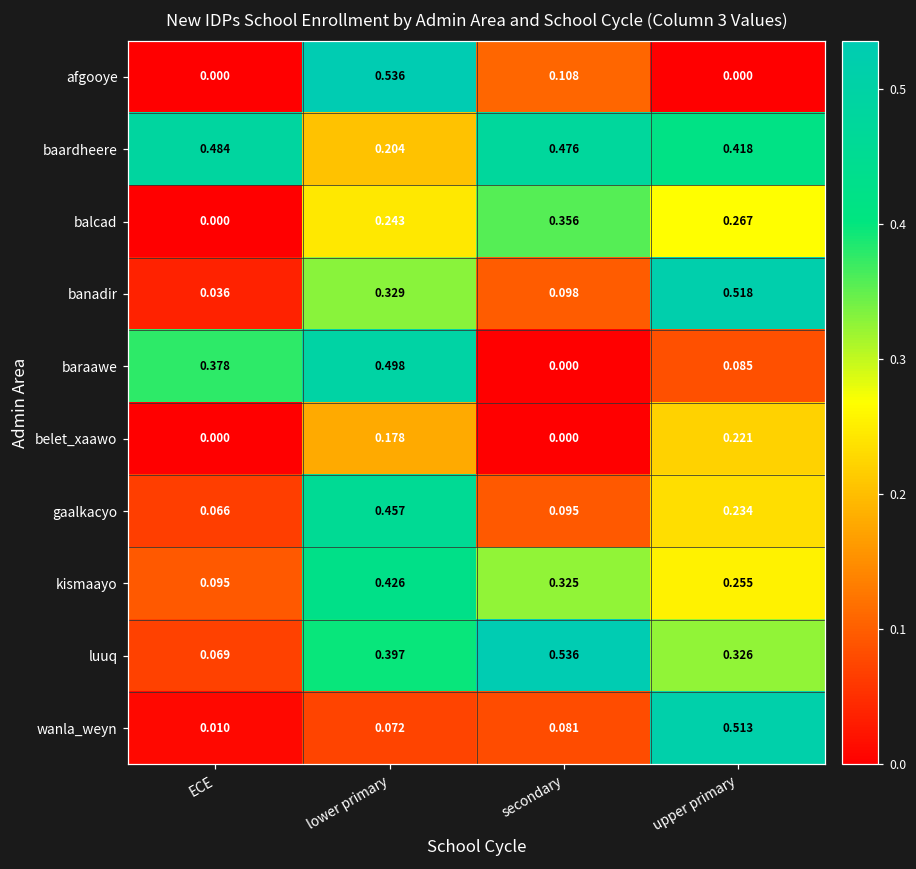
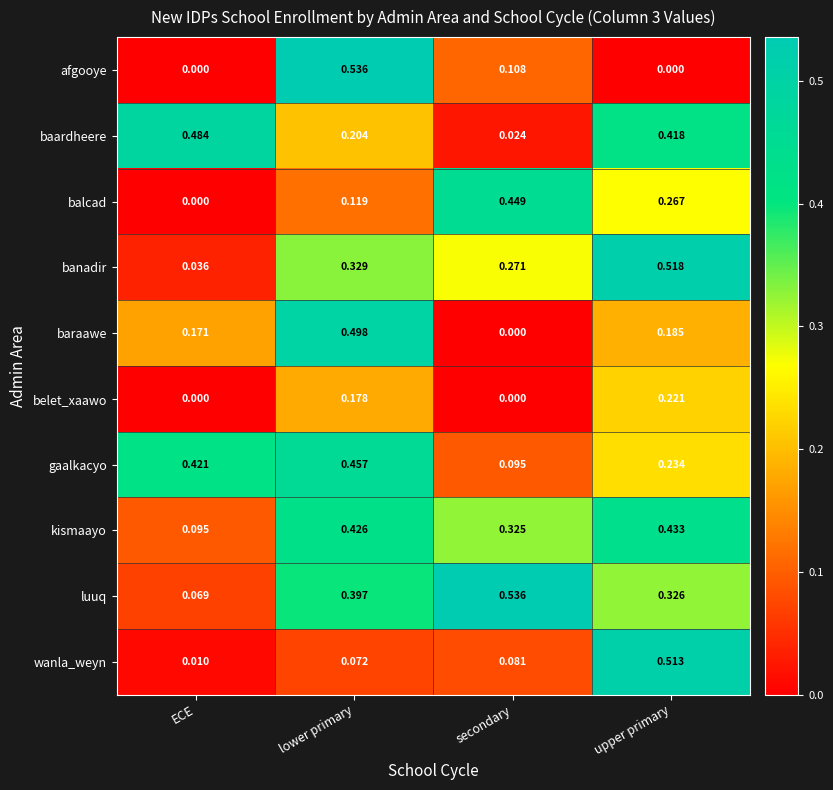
  {
    "afgooye": {
      "ECE": 0.000,
      "lower primary": 0.536,
      "secondary": 0.108,
      "upper primary": 0.000
    },
    "baardheere": {
      "ECE": 0.484,
      "lower primary": 0.204,
-     "secondary": 0.476,
+     "secondary": 0.024,
      "upper primary": 0.418
    },
    "balcad": {
      "ECE": 0.000,
-     "lower primary": 0.243,
-     "secondary": 0.356,
+     "lower primary": 0.119,
+     "secondary": 0.449,
      "upper primary": 0.267
    },
    "banadir": {
      "ECE": 0.036,
      "lower primary": 0.329,
-     "secondary": 0.098,
+     "secondary": 0.271,
      "upper primary": 0.518
    },
    "baraawe": {
-     "ECE": 0.378,
+     "ECE": 0.171,
      "lower primary": 0.498,
      "secondary": 0.000,
-     "upper primary": 0.085
+     "upper primary": 0.185
    },
    "belet_xaawo": {
      "ECE": 0.000,
      "lower primary": 0.178,
      "secondary": 0.000,
      "upper primary": 0.221
    },
    "gaalkacyo": {
-     "ECE": 0.066,
+     "ECE": 0.421,
      "lower primary": 0.457,
      "secondary": 0.095,
      "upper primary": 0.234
    },
    "kismaayo": {
      "ECE": 0.095,
      "lower primary": 0.426,
      "secondary": 0.325,
-     "upper primary": 0.255
+     "upper primary": 0.433
    },
    "luuq": {
      "ECE": 0.069,
      "lower primary": 0.397,
      "secondary": 0.536,
      "upper primary": 0.326
    },
    "wanla_weyn": {
      "ECE": 0.010,
      "lower primary": 0.072,
      "secondary": 0.081,
      "upper primary": 0.513
    }
  }
